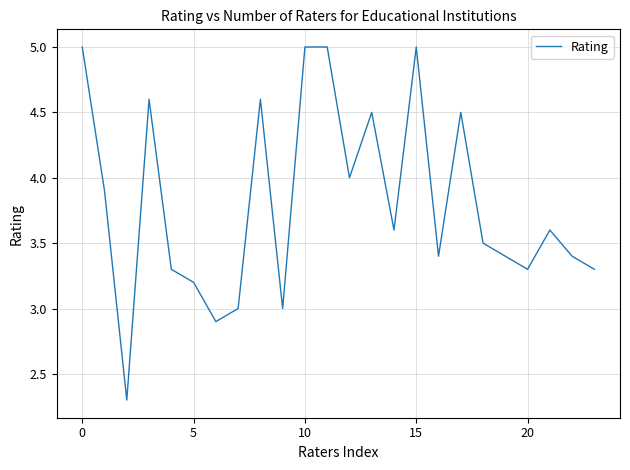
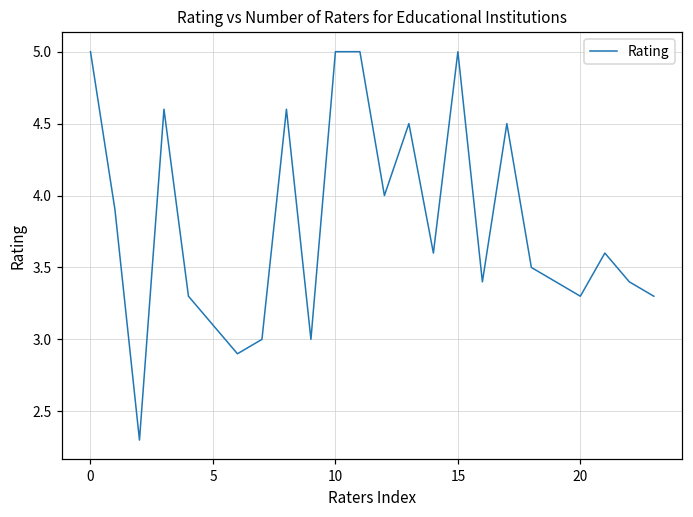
  {
    "0": 5.0,
-   "5": 3.2,
+   "5": 3.1,
    "10": 5.0,
    "15": 5.0,
    "20": 3.3
  }
